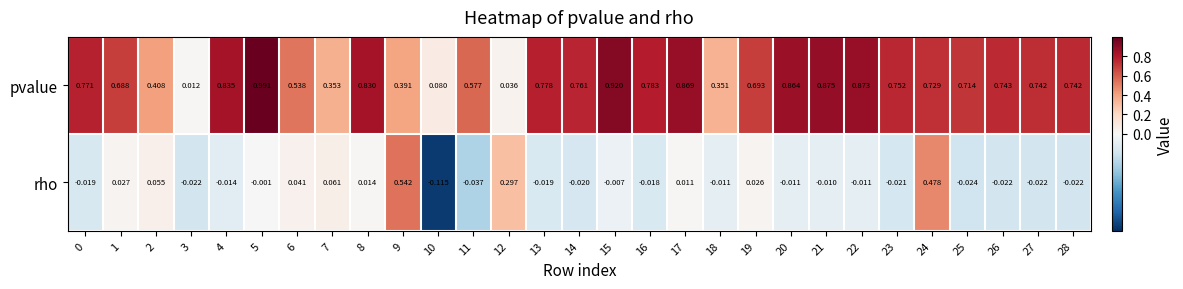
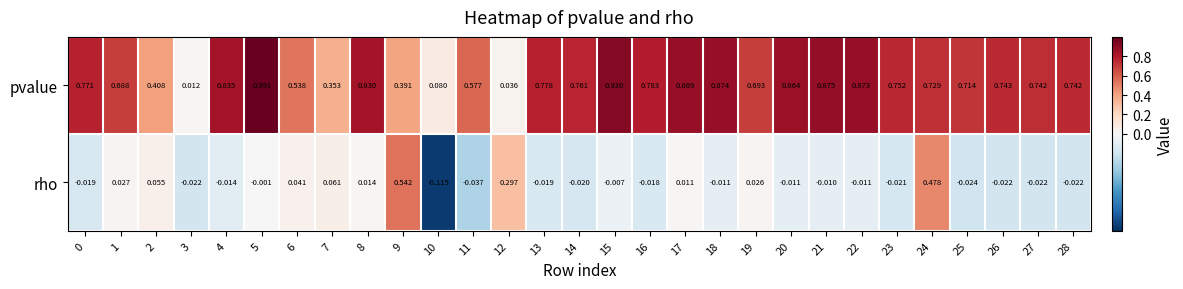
  {
    "pvalue": {
      "0": 0.771,
      "1": 0.688,
      "2": 0.408,
      "3": 0.012,
      "4": 0.835,
      "5": 0.991,
      "6": 0.538,
      "7": 0.353,
      "8": 0.830,
      "9": 0.391,
      "10": 0.080,
      "11": 0.577,
      "12": 0.036,
      "13": 0.778,
      "14": 0.761,
      "15": 0.920,
      "16": 0.783,
      "17": 0.869,
-     "18": 0.351,
+     "18": 0.874,
      "19": 0.693,
      "20": 0.864,
      "21": 0.875,
      "22": 0.873,
      "23": 0.752,
      "24": 0.729,
      "25": 0.714,
      "26": 0.743,
      "27": 0.742,
      "28": 0.742
    },
    "rho": {
      "0": -0.019,
      "1": 0.027,
      "2": 0.055,
      "3": -0.022,
      "4": -0.014,
      "5": -0.001,
      "6": 0.041,
      "7": 0.061,
      "8": 0.014,
      "9": 0.542,
      "10": -0.115,
      "11": -0.037,
      "12": 0.297,
      "13": -0.019,
      "14": -0.020,
      "15": -0.007,
      "16": -0.018,
      "17": 0.011,
      "18": -0.011,
      "19": 0.026,
      "20": -0.011,
      "21": -0.010,
      "22": -0.011,
      "23": -0.021,
      "24": 0.478,
      "25": -0.024,
      "26": -0.022,
      "27": -0.022,
      "28": -0.022
    }
  }
